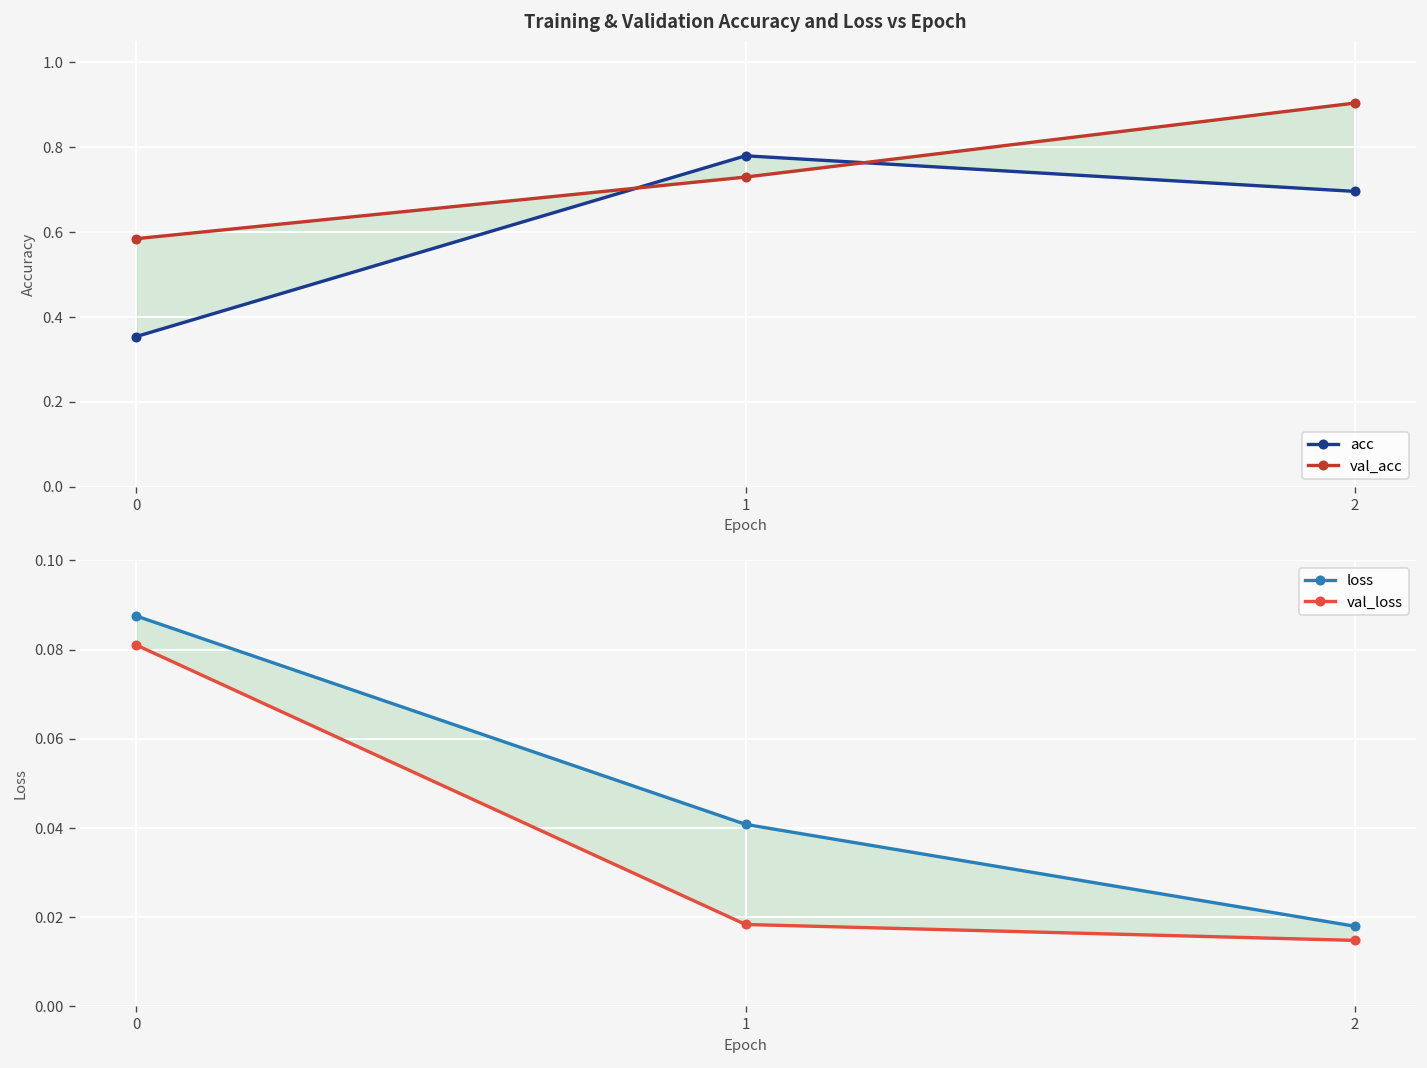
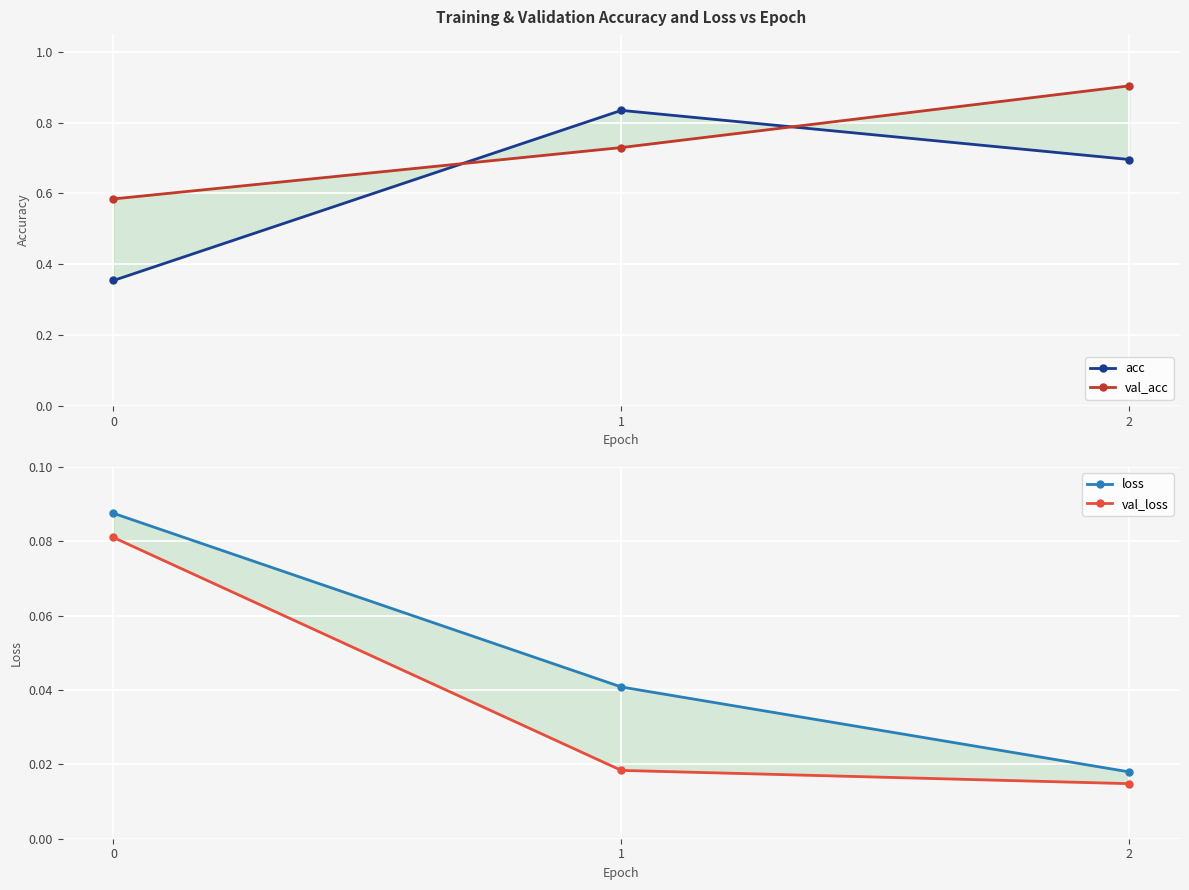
  {
    "Training & Validation Accuracy and Loss vs Epoch": {
      "acc": {
        "0": 0.35,
-       "1": 0.78,
+       "1": 0.83,
        "2": 0.70
      },
      "val_acc": {
        "1": 0.73
      }
    }
  }
